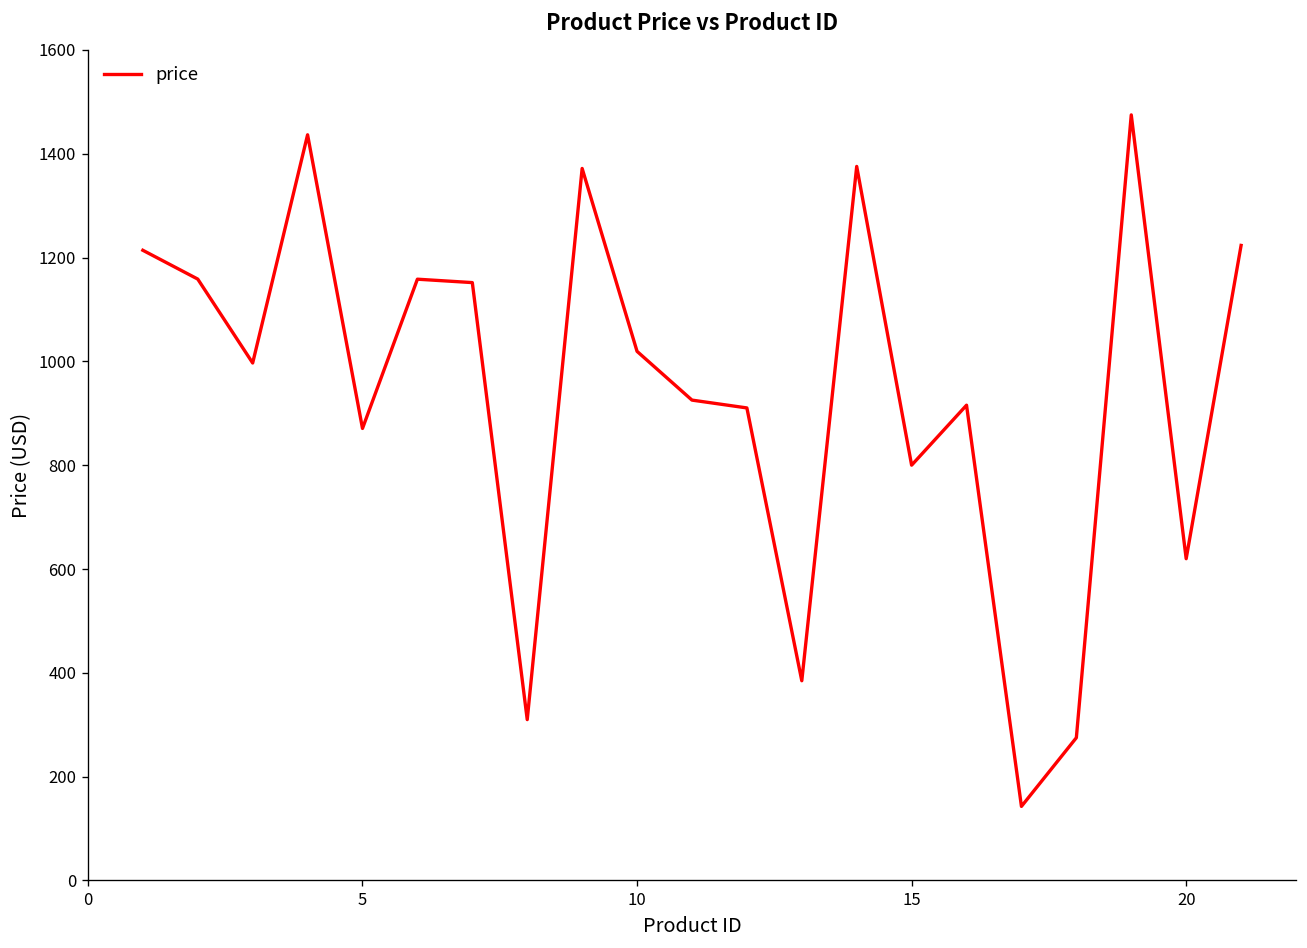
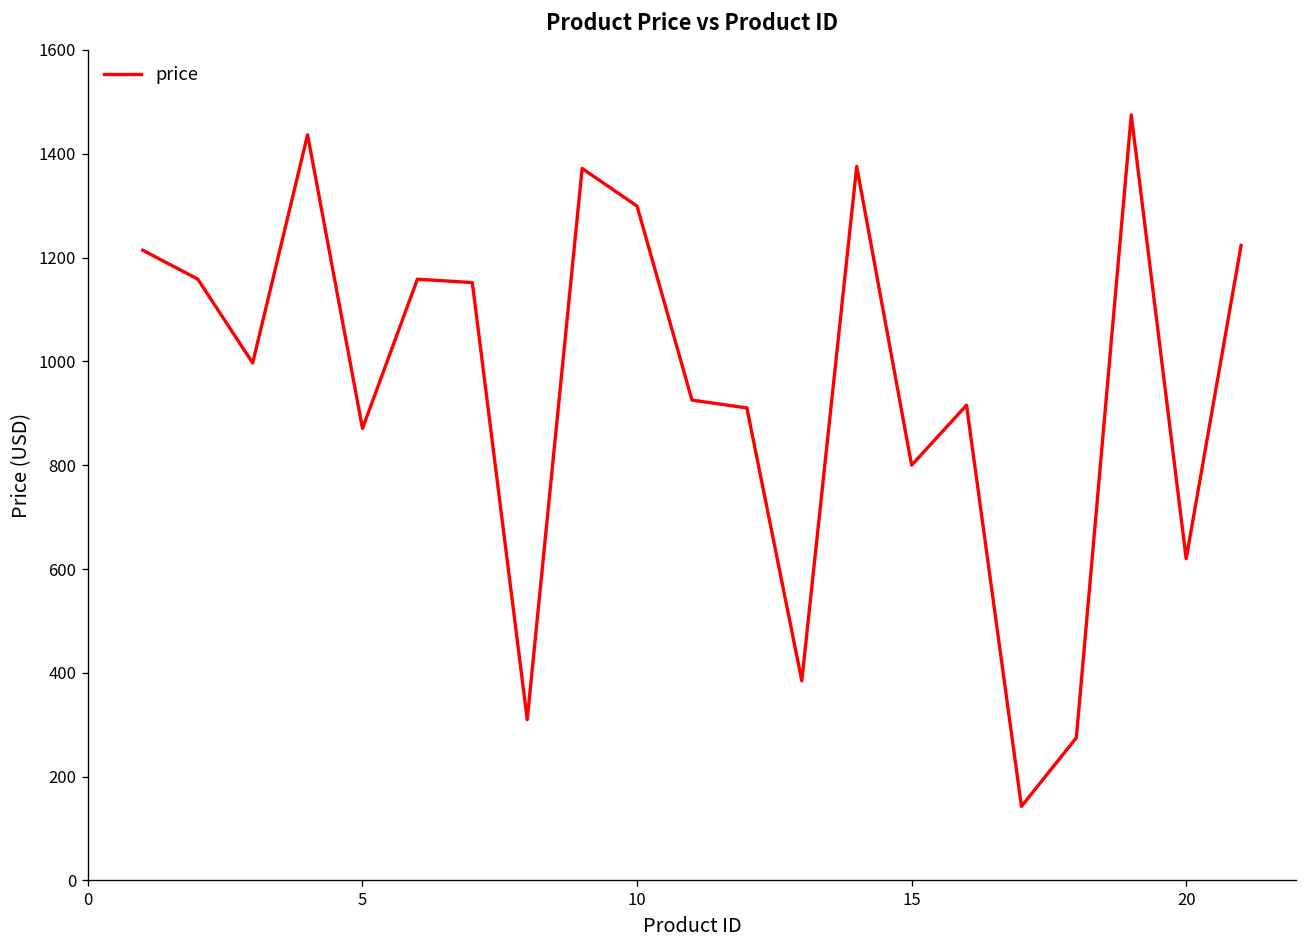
  {
    "5": 870,
-   "10": 1020,
+   "10": 1300,
    "15": 800,
    "20": 620
  }
